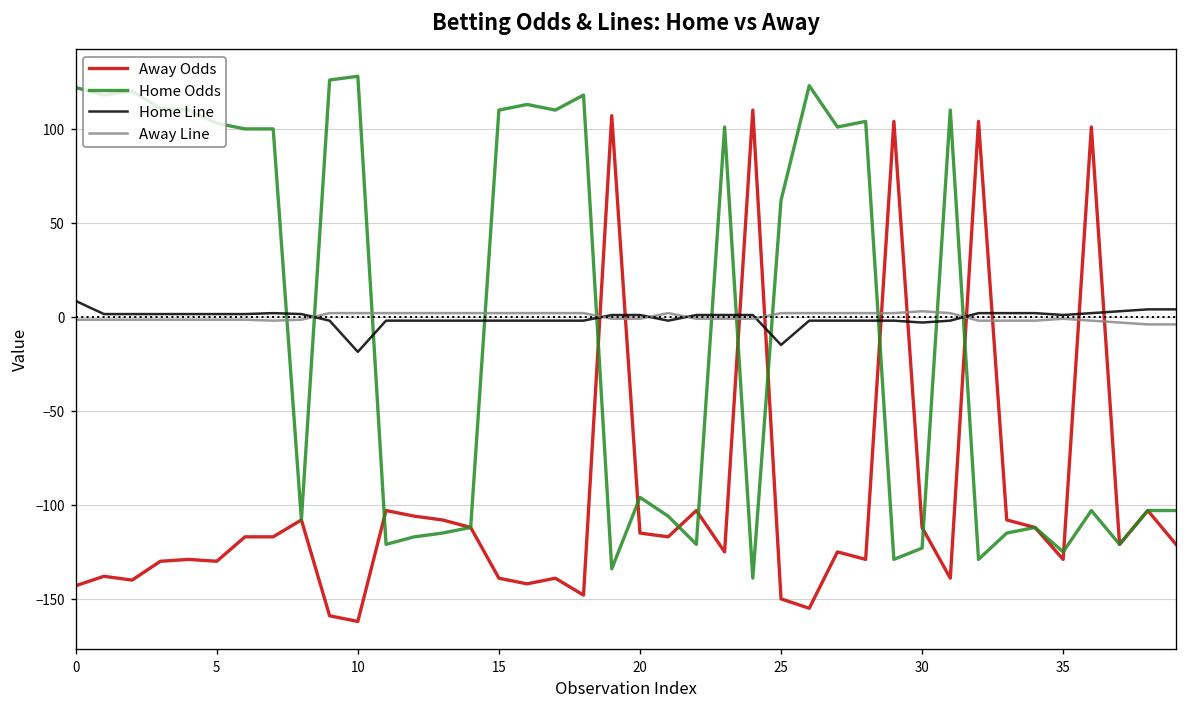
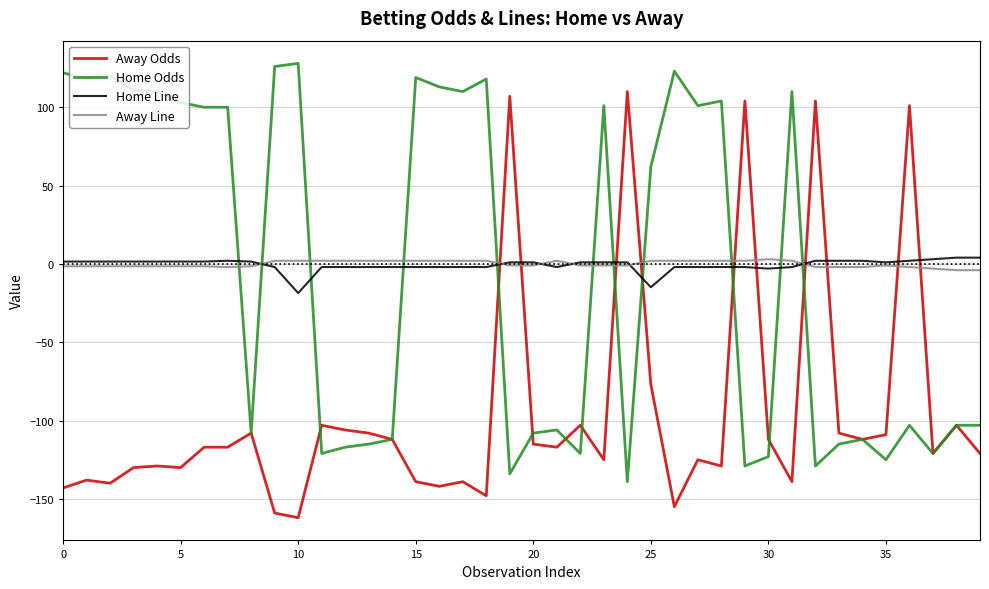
  {
    "Away Odds": {
      "0": -143,
      "5": -130,
      "10": -162,
      "15": -139,
      "20": -115,
-     "25": -150,
+     "25": -77,
      "30": -112,
-     "35": -129
+     "35": -109
    },
    "Home Odds": {
      "0": 122,
      "10": 128,
-     "15": 110,
-     "20": -96,
+     "15": 119,
+     "20": -108,
      "25": 62,
      "30": -123,
      "35": -125
    },
    "Home Line": {
-     "0": 9,
+     "0": 2,
      "5": 2,
      "10": -19,
      "15": -2,
      "20": 1,
      "25": -15,
      "30": -3,
      "35": 1
    },
    "Away Line": {
      "0": -2,
      "5": -2,
      "10": 2,
      "15": 2,
      "20": -1,
      "25": 2,
      "30": 3,
      "35": -1
    }
  }
